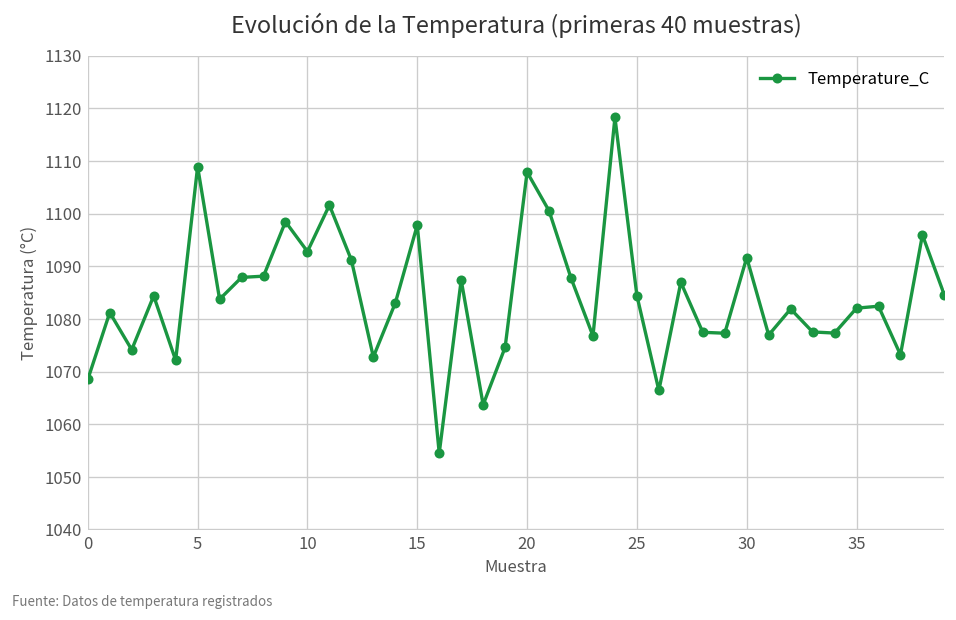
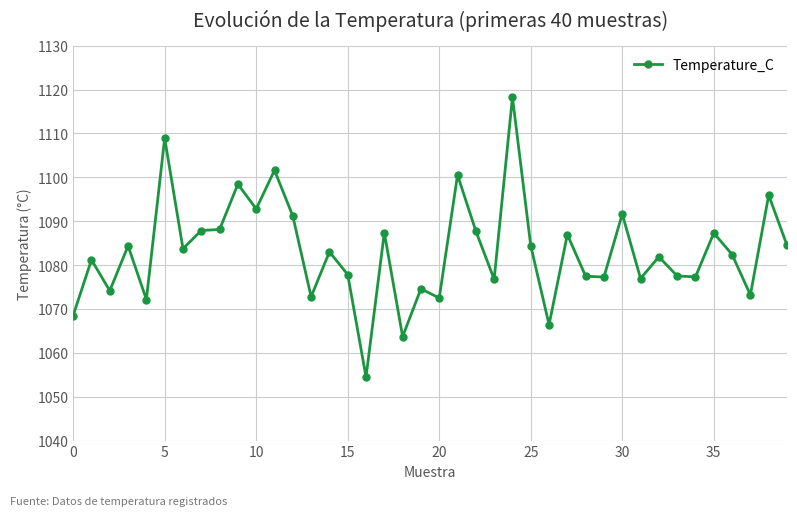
  {
    "0": 1069,
    "5": 1109,
    "10": 1093,
-   "15": 1098,
-   "20": 1108,
+   "15": 1078,
+   "20": 1072,
    "25": 1084,
    "30": 1092,
-   "35": 1082
+   "35": 1087
  }
